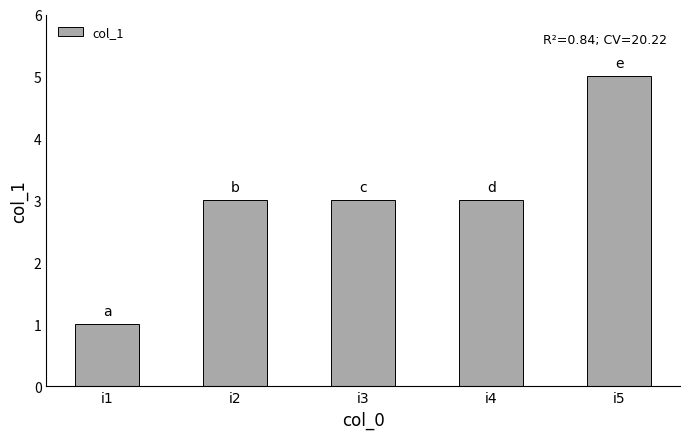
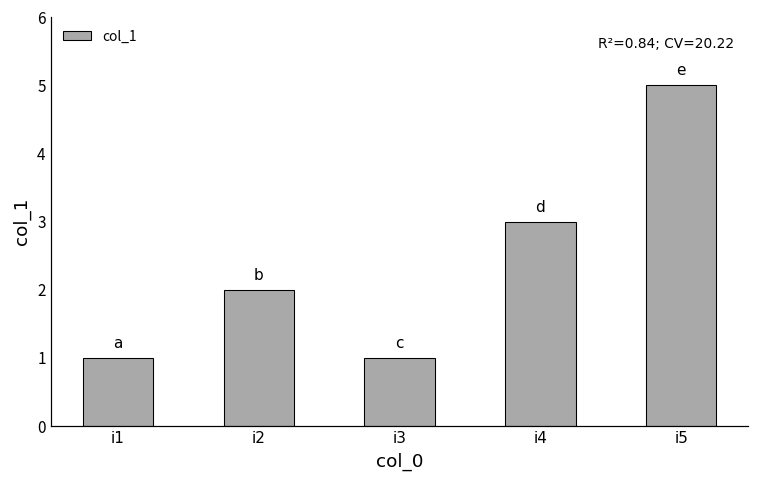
  {
    "i1": 1,
-   "i2": 3,
-   "i3": 3,
+   "i2": 2,
+   "i3": 1,
    "i4": 3,
    "i5": 5
  }
